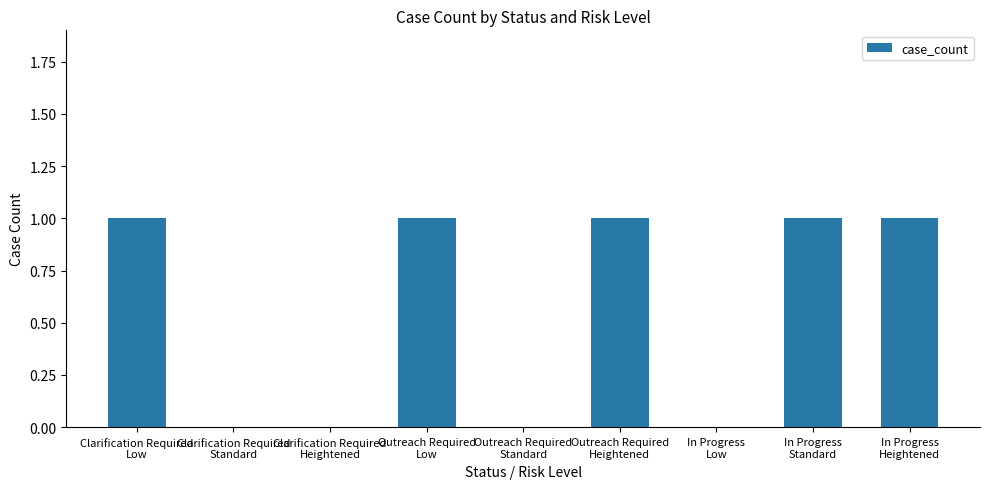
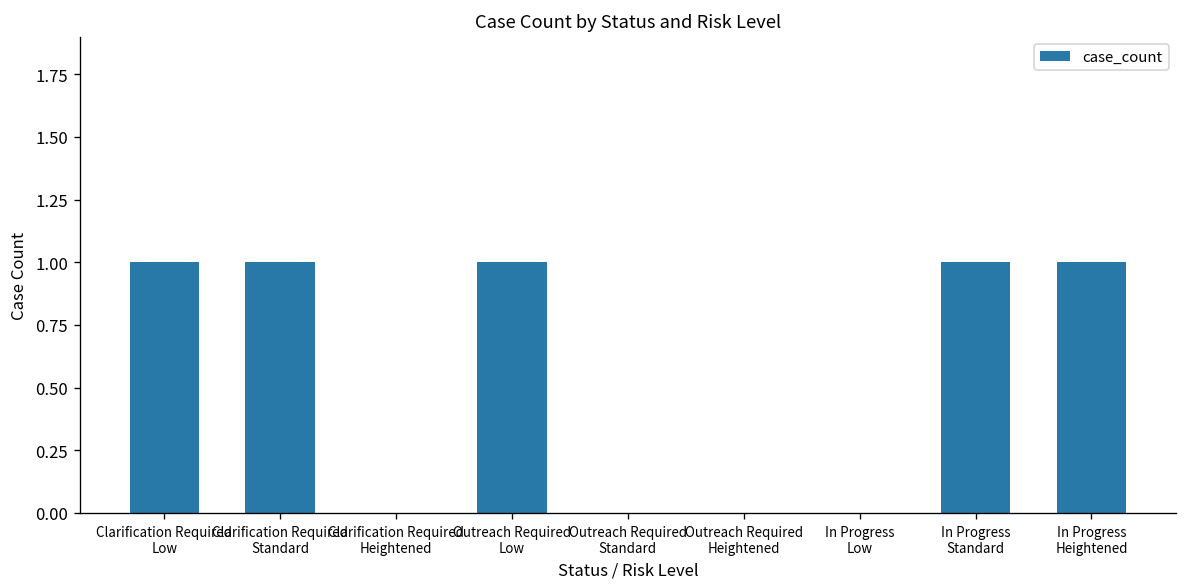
  {
    "Clarification Required Low": 1,
-   "Clarification Required Standard": 0,
+   "Clarification Required Standard": 1,
    "Clarification Required Heightened": 0,
    "Outreach Required Low": 1,
    "Outreach Required Standard": 0,
-   "Outreach Required Heightened": 1,
+   "Outreach Required Heightened": 0,
    "In Progress Low": 0,
    "In Progress Standard": 1,
    "In Progress Heightened": 1
  }
